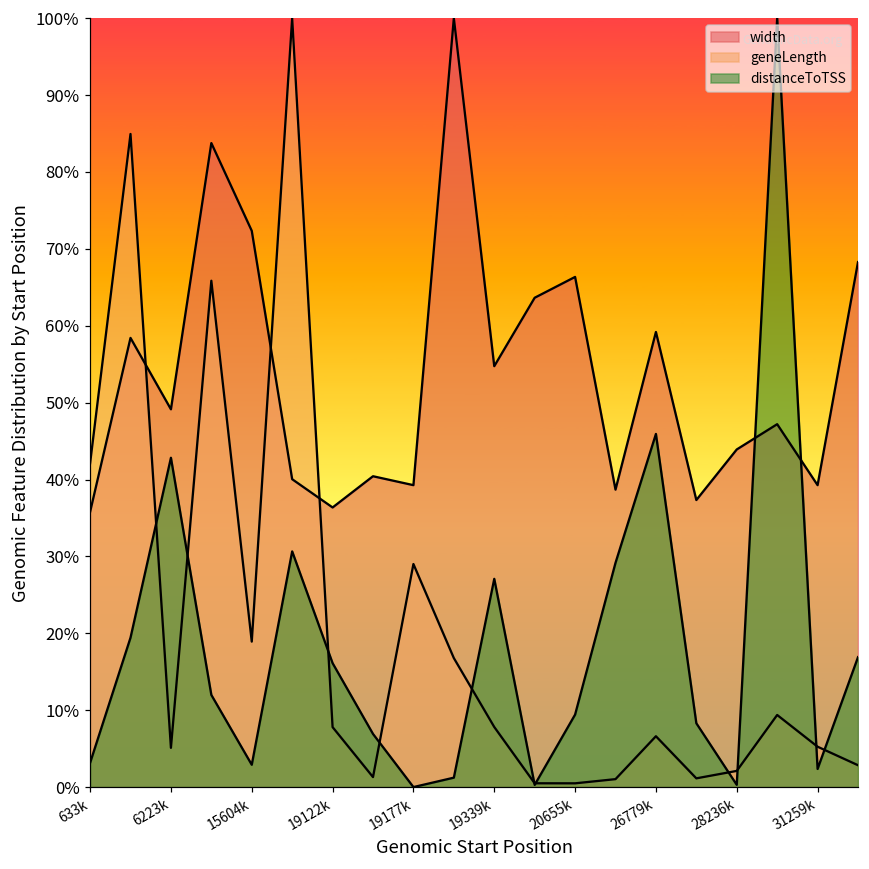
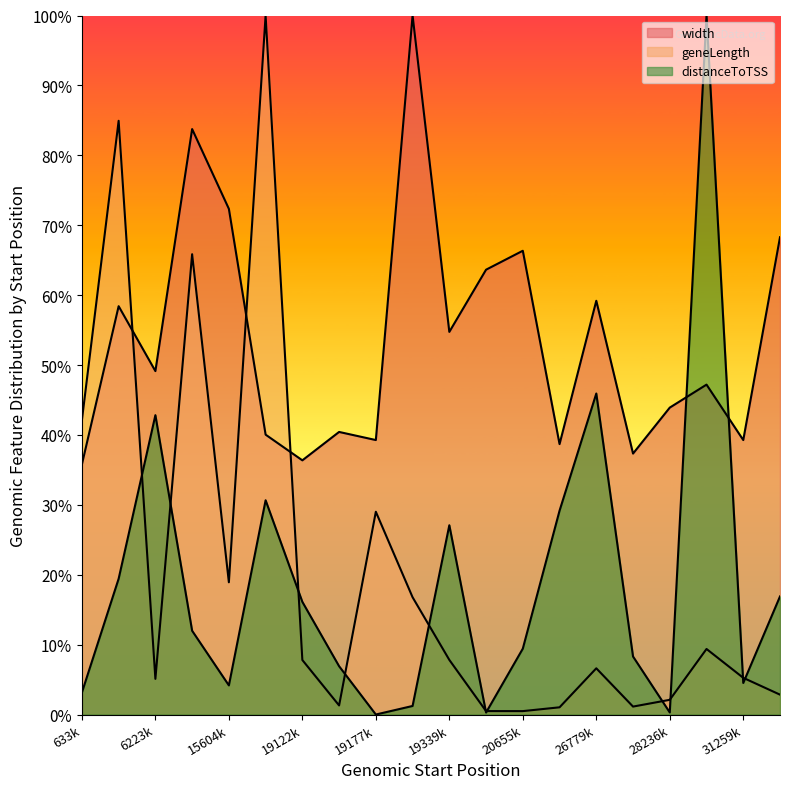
  {
    "width": {
      "633k": "36%",
      "6223k": "49%",
      "15604k": "72%",
      "19122k": "36%",
      "19177k": "39%",
      "19339k": "55%",
      "20655k": "66%",
      "26779k": "59%",
      "28236k": "44%",
      "31259k": "39%"
    },
    "geneLength": {
      "633k": "42%",
      "6223k": "5%",
      "15604k": "19%",
      "19122k": "8%",
      "19177k": "29%",
      "19339k": "8%",
      "20655k": "0%",
      "26779k": "7%",
      "28236k": "2%",
      "31259k": "5%"
    },
    "distanceToTSS": {
      "633k": "3%",
      "6223k": "43%",
-     "15604k": "3%",
+     "15604k": "4%",
      "19122k": "16%",
      "19177k": "0%",
      "19339k": "27%",
      "20655k": "9%",
      "26779k": "46%",
      "28236k": "0%",
-     "31259k": "2%"
+     "31259k": "5%"
    }
  }
